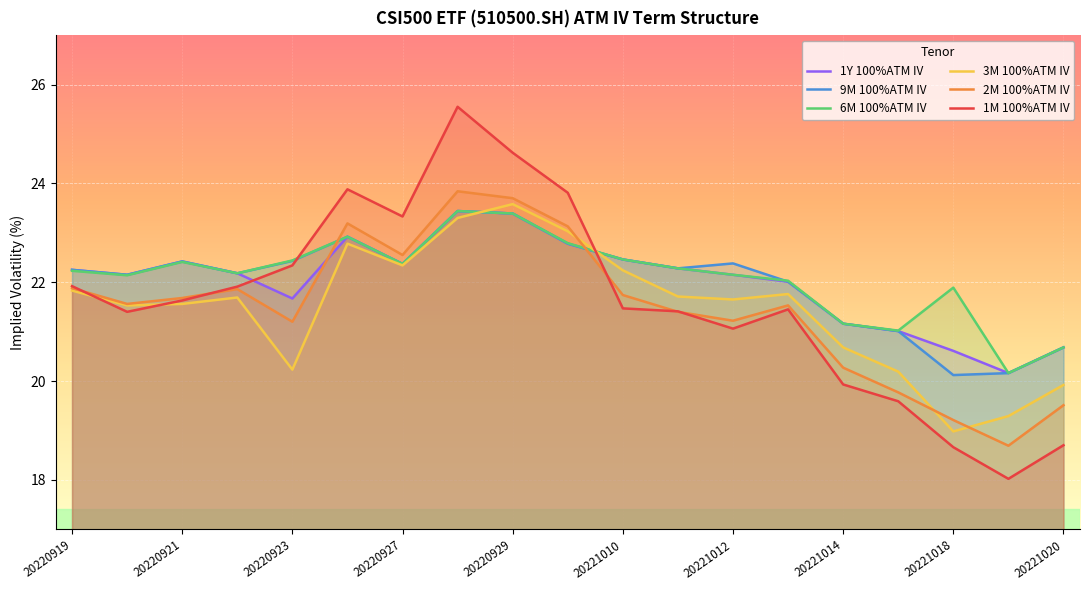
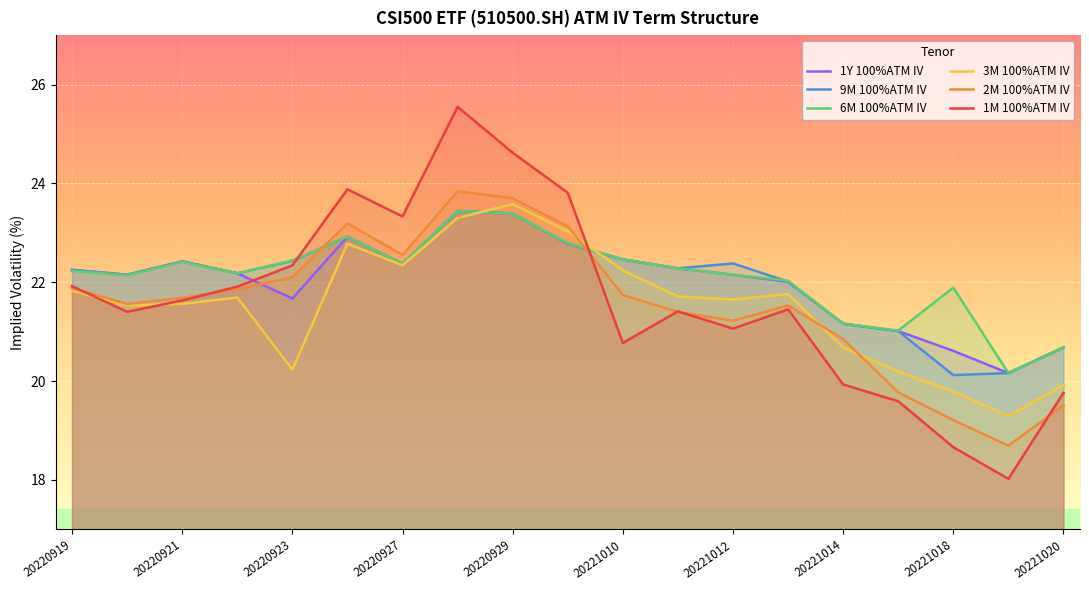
  {
    "1Y 100%ATM IV": {
      "20220923": 21.7,
      "20221018": 20.6
    },
    "9M 100%ATM IV": {
      "20221012": 22.4,
      "20221018": 20.1
    },
    "6M 100%ATM IV": {
      "20221018": 21.9
    },
    "3M 100%ATM IV": {
      "20220921": 21.6,
      "20220923": 20.2,
      "20220929": 23.6,
      "20221010": 22.2,
      "20221012": 21.7,
      "20221014": 20.7,
-     "20221018": 19.0,
+     "20221018": 19.8,
      "20221020": 19.9
    },
    "2M 100%ATM IV": {
-     "20220923": 21.2,
+     "20220923": 22.1,
      "20220927": 22.6,
      "20220929": 23.7,
      "20221010": 21.7,
      "20221012": 21.2,
-     "20221014": 20.3,
+     "20221014": 20.9,
      "20221018": 19.2,
      "20221020": 19.5
    },
    "1M 100%ATM IV": {
      "20220923": 22.3,
      "20220927": 23.3,
      "20220929": 24.6,
-     "20221010": 21.5,
+     "20221010": 20.8,
      "20221012": 21.1,
      "20221014": 19.9,
      "20221018": 18.7,
-     "20221020": 18.7
+     "20221020": 19.8
    }
  }
